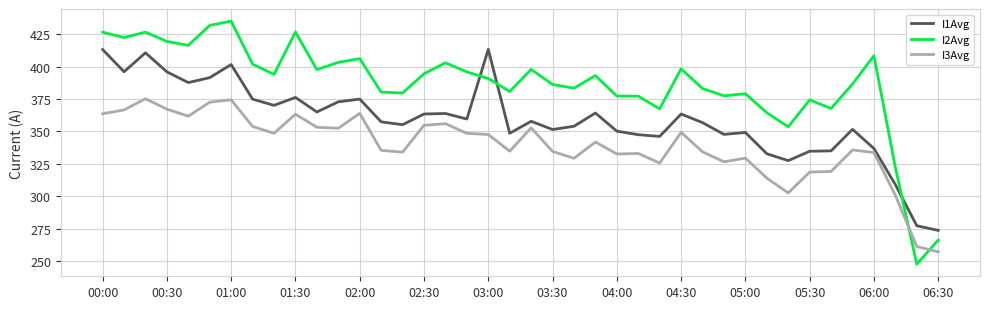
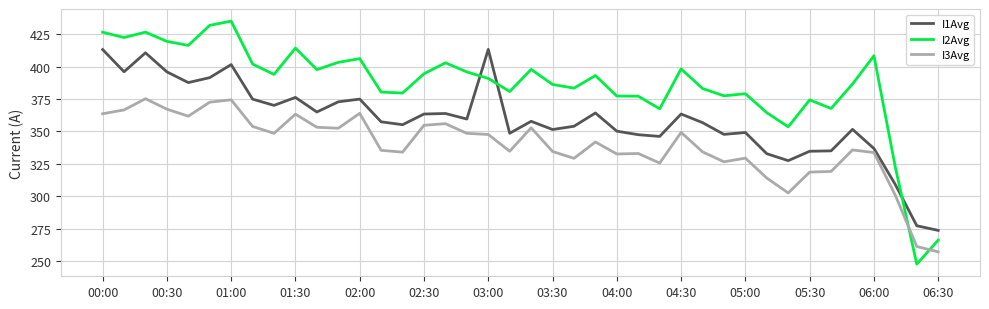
  {
    "I1Avg": {
      "00:00": 413,
      "00:30": 396,
      "01:00": 402,
      "01:30": 376,
      "02:00": 375,
      "02:30": 363,
      "03:00": 413,
      "03:30": 352,
      "04:00": 350,
      "04:30": 363,
      "05:00": 349,
      "05:30": 335,
      "06:00": 337,
      "06:30": 274
    },
    "I2Avg": {
      "00:00": 427,
      "00:30": 419,
      "01:00": 435,
-     "01:30": 427,
+     "01:30": 414,
      "02:00": 406,
      "02:30": 394,
      "03:00": 391,
      "03:30": 386,
      "04:00": 377,
      "04:30": 398,
      "05:00": 379,
      "05:30": 374,
      "06:00": 408,
      "06:30": 266
    },
    "I3Avg": {
      "00:00": 364,
      "00:30": 367,
      "01:00": 374,
      "01:30": 363,
      "02:00": 364,
      "02:30": 355,
      "03:00": 348,
      "03:30": 335,
      "04:00": 333,
      "04:30": 349,
      "05:00": 329,
      "05:30": 319,
      "06:00": 334,
      "06:30": 257
    }
  }
